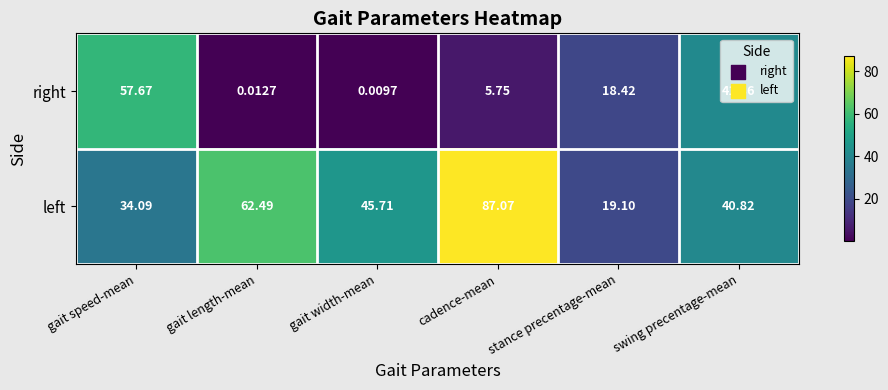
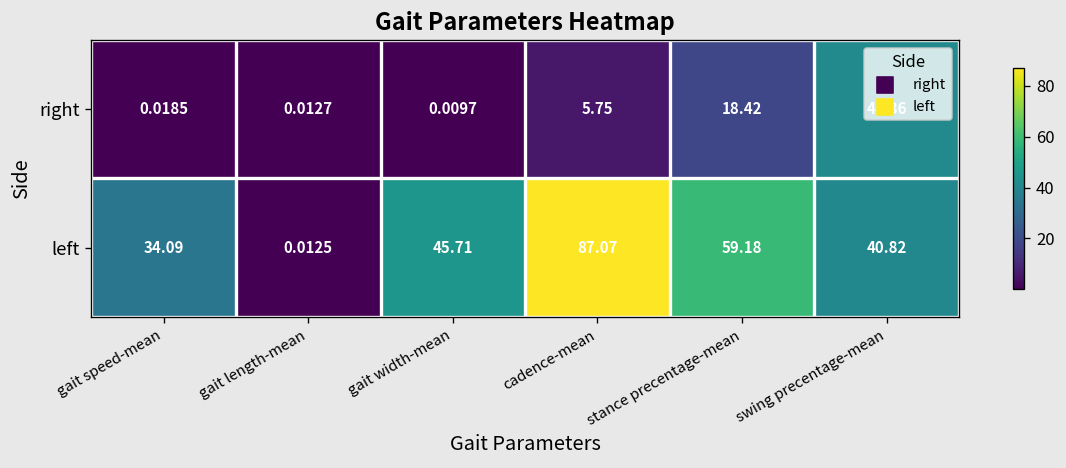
  {
    "right": {
-     "gait speed-mean": 57.67,
+     "gait speed-mean": 0.0185,
      "gait length-mean": 0.0127,
      "gait width-mean": 0.0097,
      "cadence-mean": 5.75,
      "stance precentage-mean": 18.42
    },
    "left": {
      "gait speed-mean": 34.09,
-     "gait length-mean": 62.49,
+     "gait length-mean": 0.0125,
      "gait width-mean": 45.71,
      "cadence-mean": 87.07,
-     "stance precentage-mean": 19.10,
+     "stance precentage-mean": 59.18,
      "swing precentage-mean": 40.82
    }
  }
